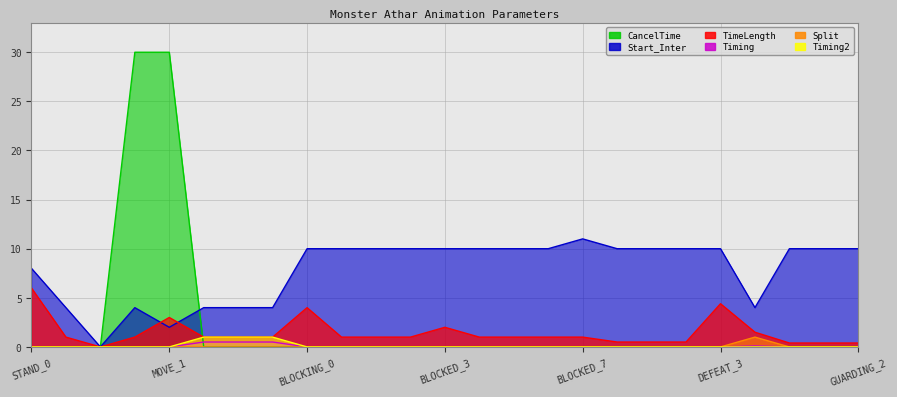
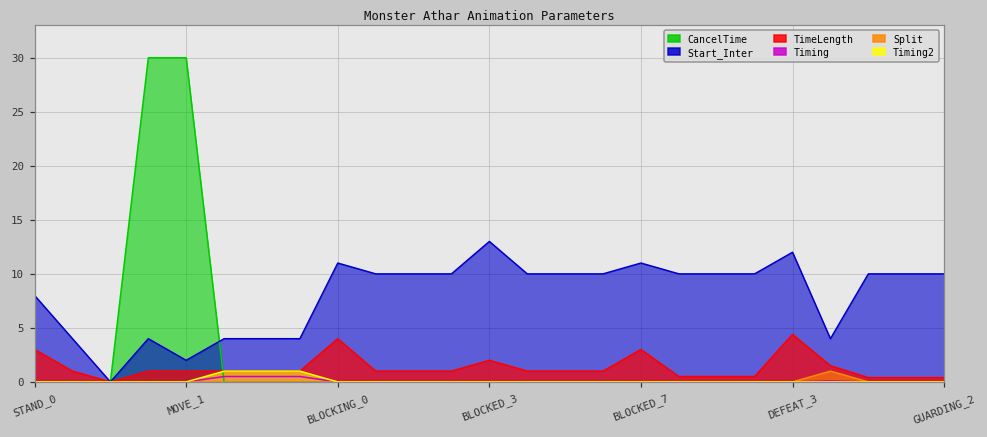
  {
    "CancelTime": {
      "MOVE_1": 30
    },
    "Start_Inter": {
      "STAND_0": 8,
      "MOVE_1": 2,
-     "BLOCKING_0": 10,
-     "BLOCKED_3": 10,
+     "BLOCKING_0": 11,
+     "BLOCKED_3": 13,
      "BLOCKED_7": 11,
-     "DEFEAT_3": 10,
+     "DEFEAT_3": 12,
      "GUARDING_2": 10
    },
    "TimeLength": {
-     "STAND_0": 6,
-     "MOVE_1": 3,
+     "STAND_0": 3,
+     "MOVE_1": 1,
      "BLOCKING_0": 4,
      "BLOCKED_3": 2,
-     "BLOCKED_7": 1,
+     "BLOCKED_7": 3,
      "DEFEAT_3": 4,
      "GUARDING_2": 0
    }
  }
